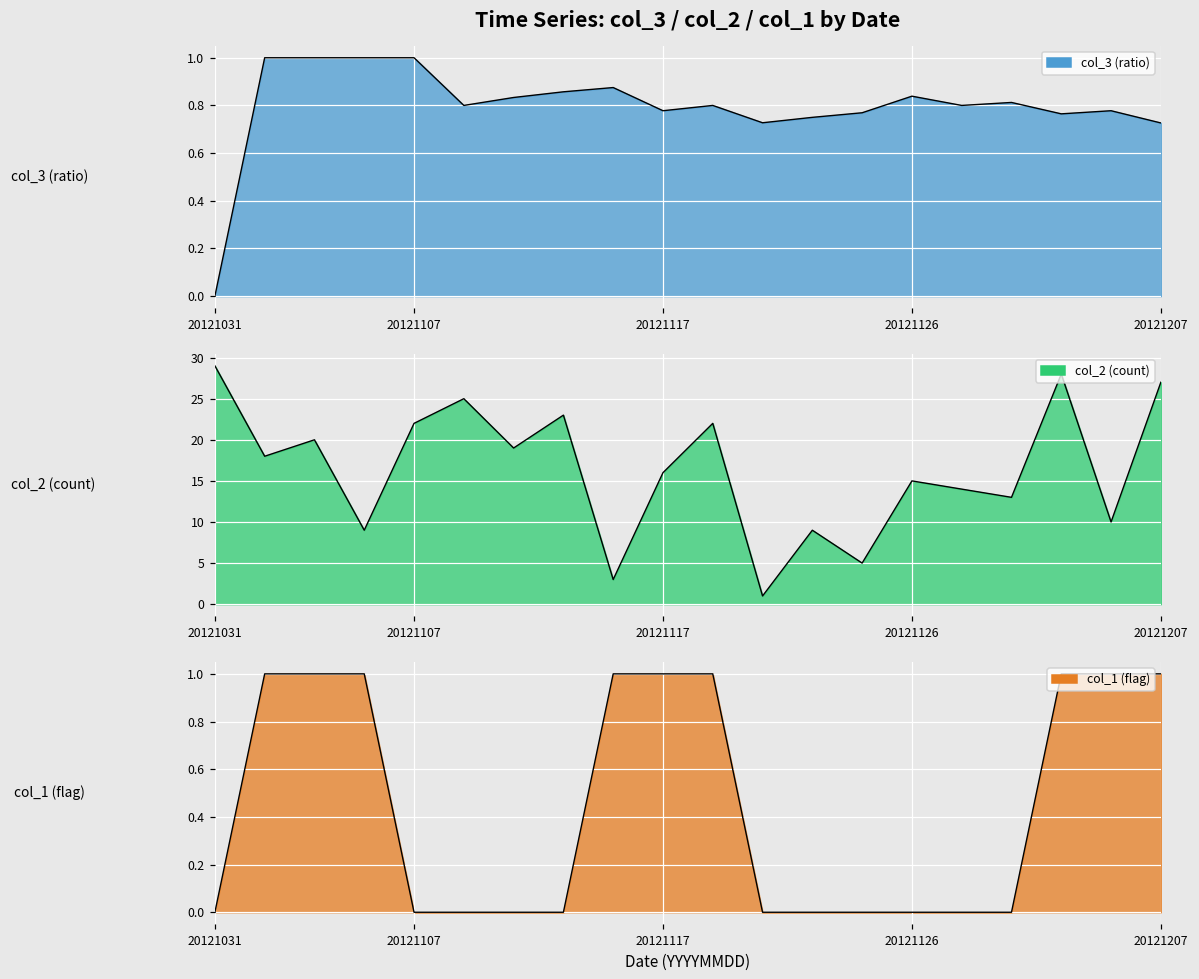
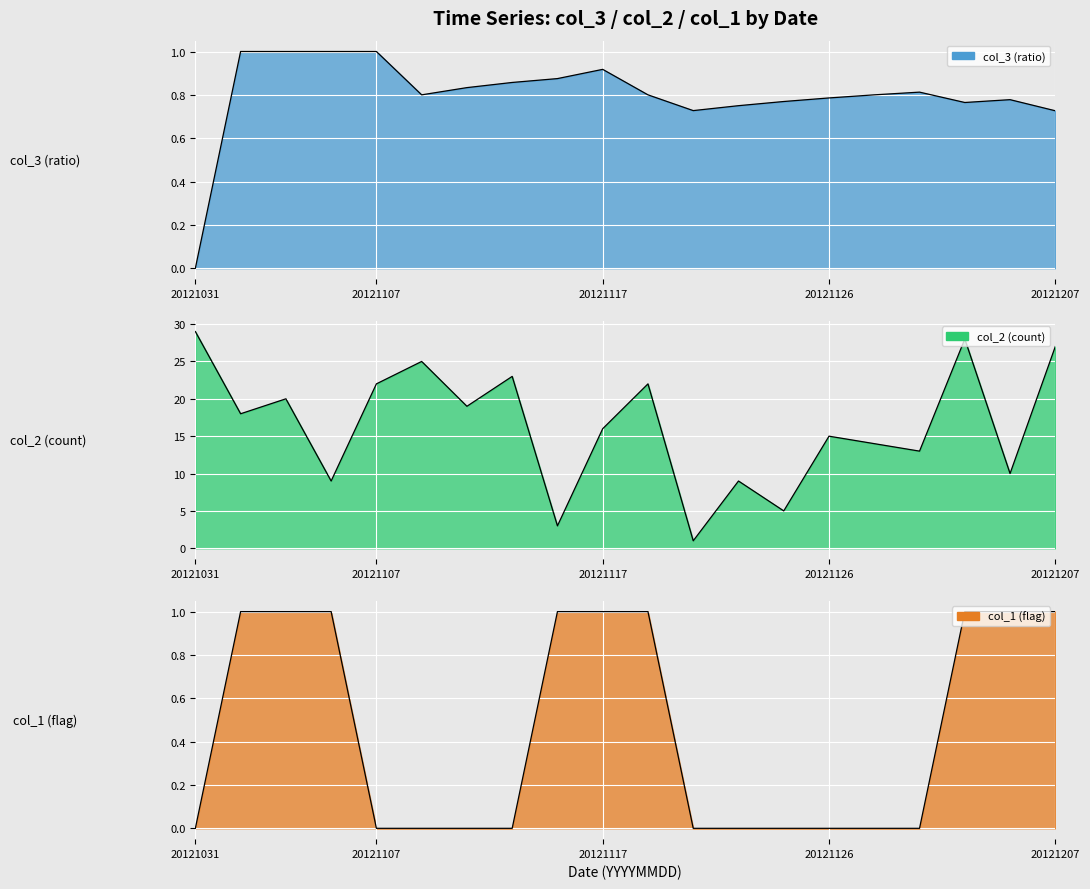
  {
    "Time Series: col_3 / col_2 / col_1 by Date": {
      "20121031": 0.00,
      "20121107": 1.00,
-     "20121117": 0.78,
-     "20121126": 0.84,
+     "20121117": 0.92,
+     "20121126": 0.79,
      "20121207": 0.73
    }
  }
